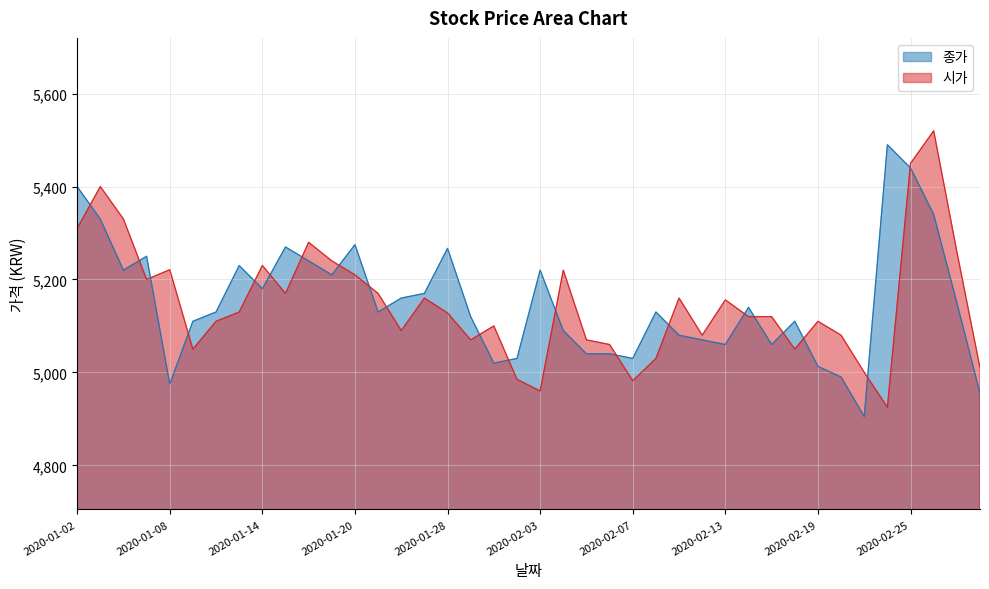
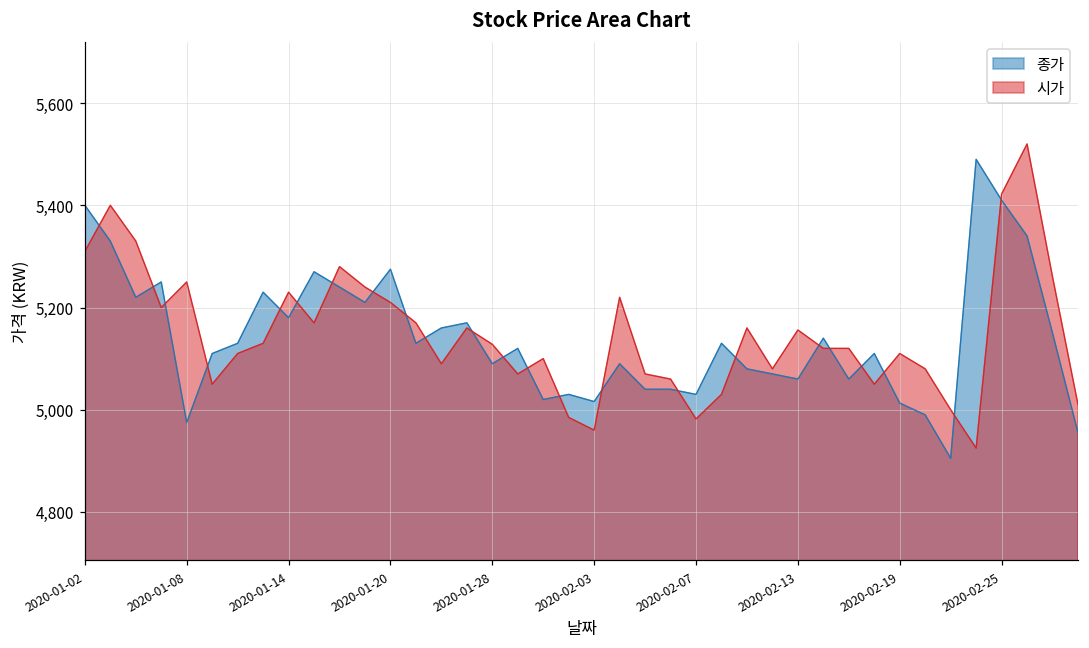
  {
    "종가": {
      "2020-01-02": "5,400",
      "2020-01-08": "4,980",
      "2020-01-14": "5,180",
      "2020-01-20": "5,280",
-     "2020-01-28": "5,270",
-     "2020-02-03": "5,220",
+     "2020-01-28": "5,090",
+     "2020-02-03": "5,020",
      "2020-02-07": "5,030",
      "2020-02-13": "5,060",
      "2020-02-19": "5,010",
-     "2020-02-25": "5,440"
+     "2020-02-25": "5,410"
    },
    "시가": {
      "2020-01-02": "5,310",
-     "2020-01-08": "5,220",
+     "2020-01-08": "5,250",
      "2020-01-14": "5,230",
      "2020-01-20": "5,210",
      "2020-01-28": "5,130",
      "2020-02-03": "4,960",
      "2020-02-07": "4,980",
      "2020-02-13": "5,160",
      "2020-02-19": "5,110",
-     "2020-02-25": "5,450"
+     "2020-02-25": "5,420"
    }
  }
